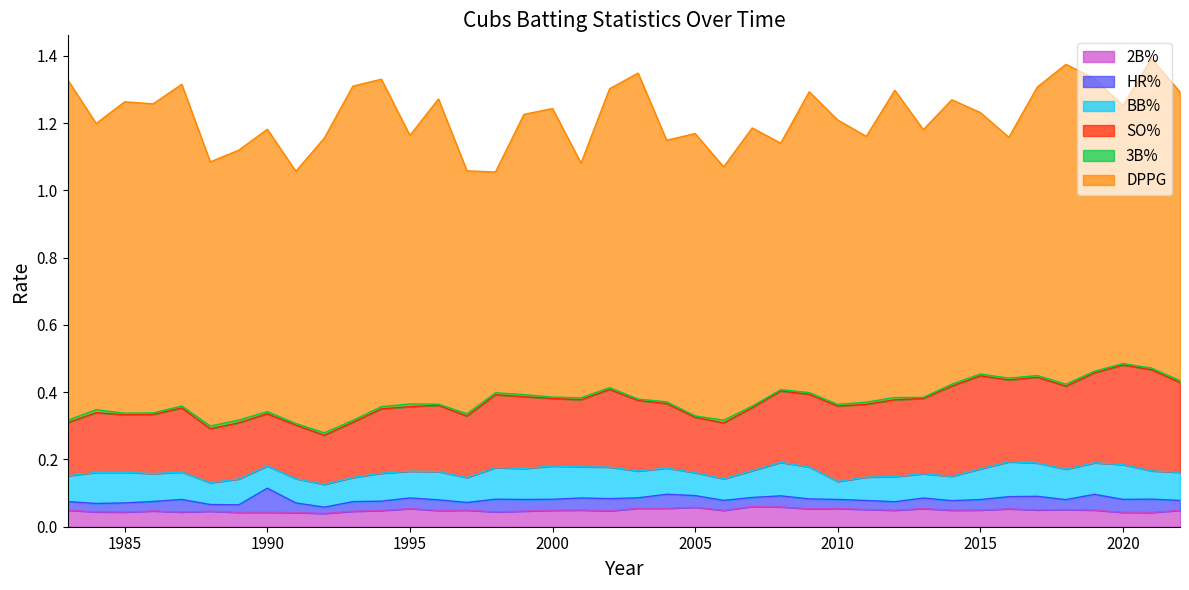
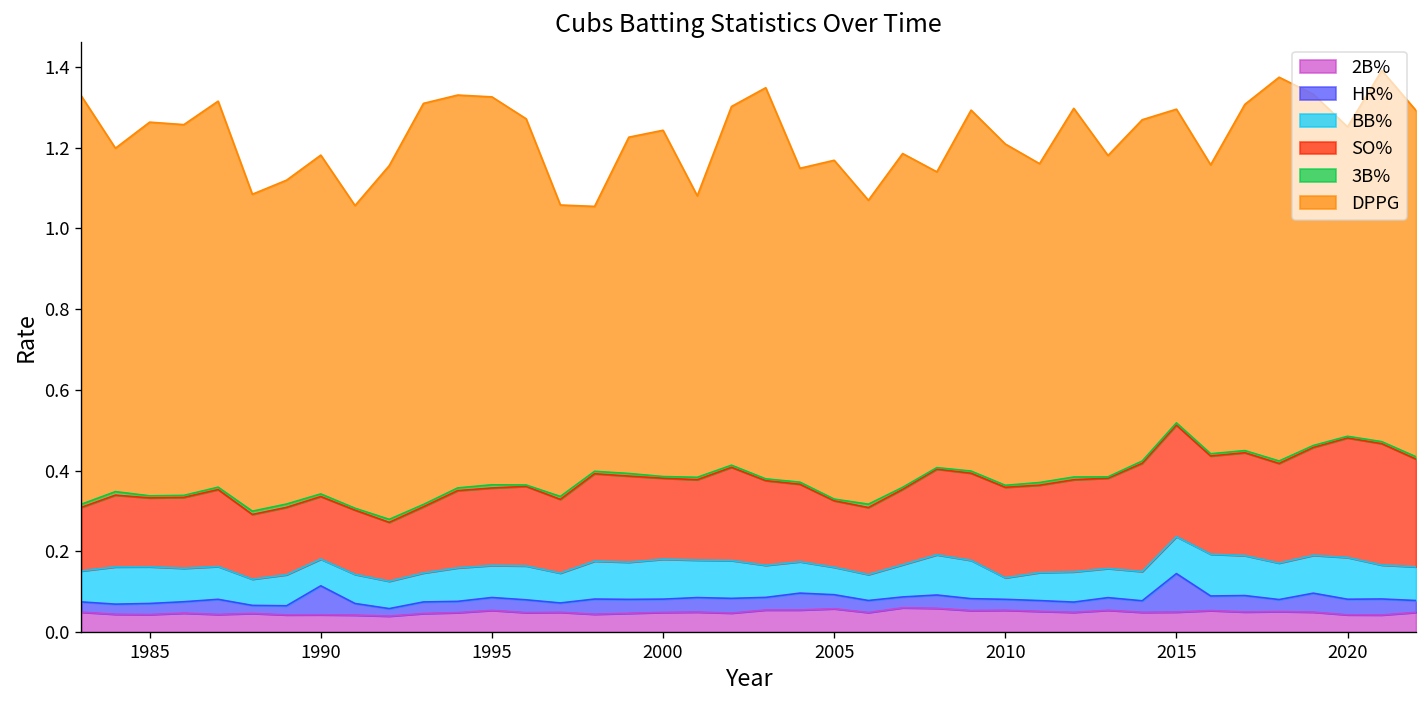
  {
    "2B%": {
      "1985": 0.04,
      "1990": 0.04,
      "1995": 0.05,
      "2000": 0.05,
      "2005": 0.06,
      "2010": 0.05,
      "2015": 0.05,
      "2020": 0.04
    },
    "HR%": {
      "1985": 0.03,
      "1990": 0.07,
      "1995": 0.03,
      "2000": 0.03,
      "2005": 0.03,
      "2010": 0.03,
-     "2015": 0.03,
+     "2015": 0.10,
      "2020": 0.04
    },
    "BB%": {
      "1985": 0.09,
      "1990": 0.07,
      "1995": 0.08,
      "2000": 0.10,
      "2005": 0.07,
      "2010": 0.05,
      "2015": 0.09,
      "2020": 0.10
    },
    "SO%": {
      "1995": 0.19
    },
    "3B%": {
      "1995": 0.01
    },
    "DPPG": {
      "1985": 0.93,
      "1990": 0.84,
-     "1995": 0.80,
+     "1995": 0.96,
      "2000": 0.86,
      "2005": 0.84,
      "2010": 0.85,
      "2015": 0.78
    }
  }
